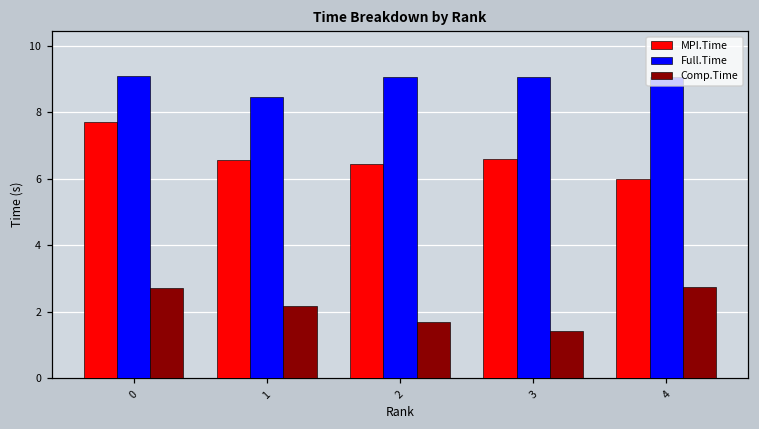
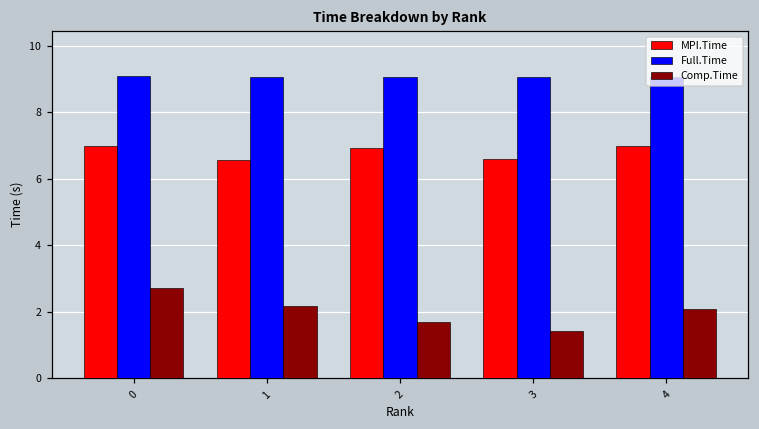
  {
    "MPI.Time": {
-     "0": 7.7,
+     "0": 7.0,
      "1": 6.6,
-     "2": 6.5,
+     "2": 6.9,
      "3": 6.6,
-     "4": 6.0
+     "4": 7.0
    },
    "Full.Time": {
      "0": 9.1,
-     "1": 8.5,
+     "1": 9.1,
      "2": 9.1,
      "3": 9.1
    },
    "Comp.Time": {
      "0": 2.7,
      "1": 2.2,
      "2": 1.7,
      "3": 1.4,
-     "4": 2.7
+     "4": 2.1
    }
  }
